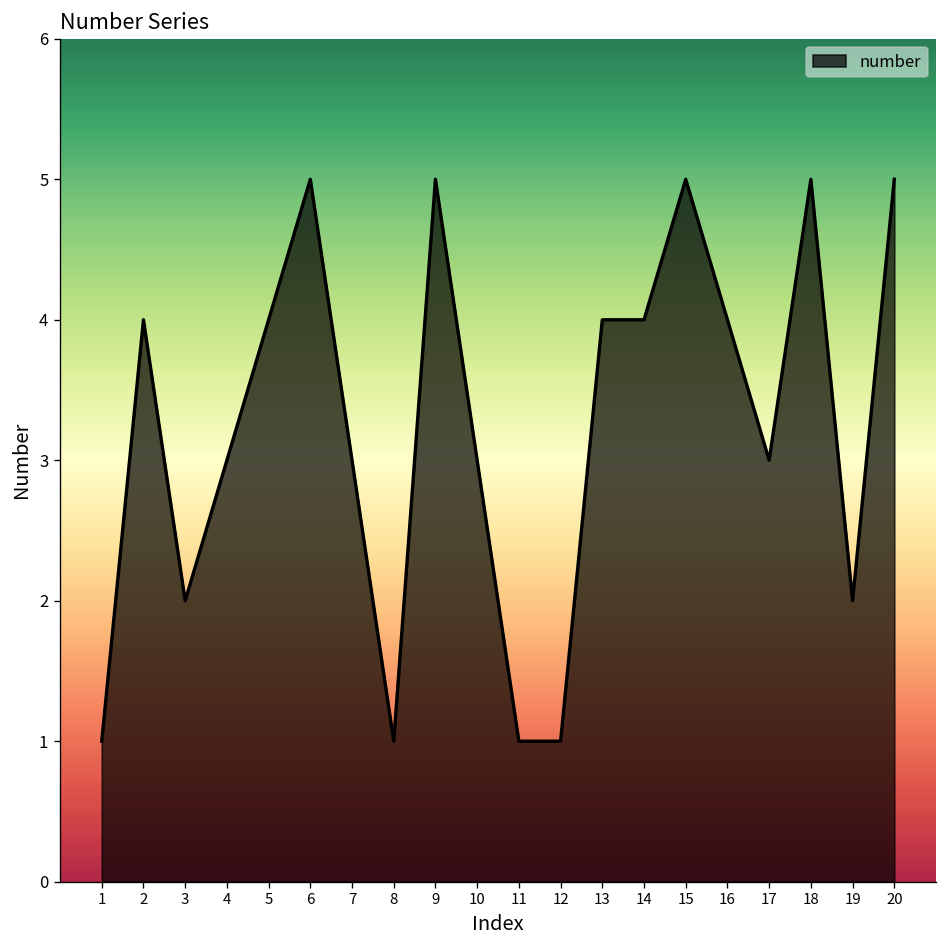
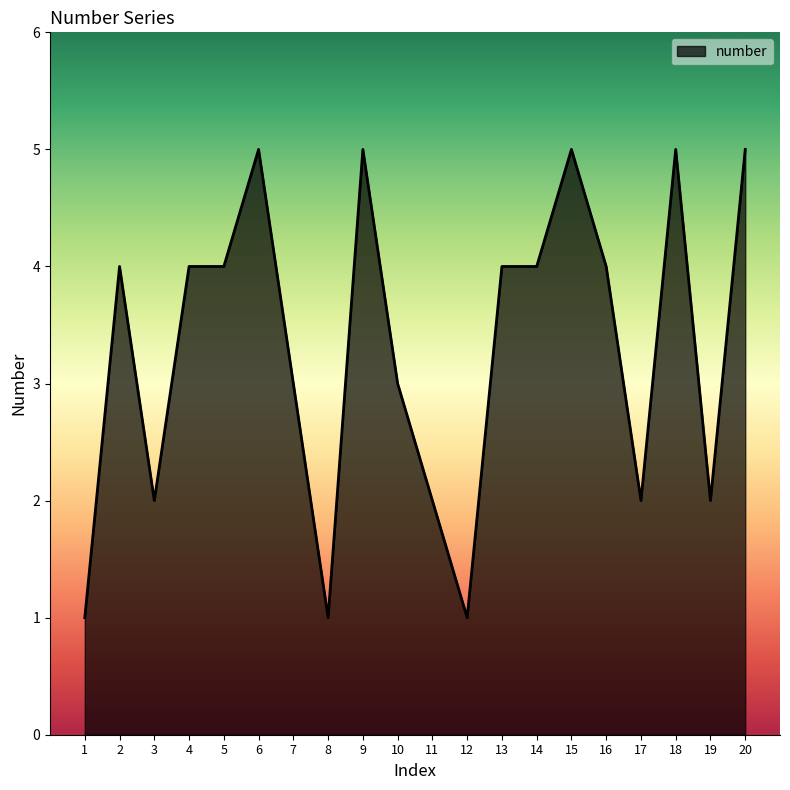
  {
    "1": 1,
    "2": 4,
    "3": 2,
-   "4": 3,
+   "4": 4,
    "5": 4,
    "6": 5,
    "7": 3,
    "8": 1,
    "9": 5,
    "10": 3,
-   "11": 1,
+   "11": 2,
    "12": 1,
    "13": 4,
    "14": 4,
    "15": 5,
    "16": 4,
-   "17": 3,
+   "17": 2,
    "18": 5,
    "19": 2,
    "20": 5
  }
